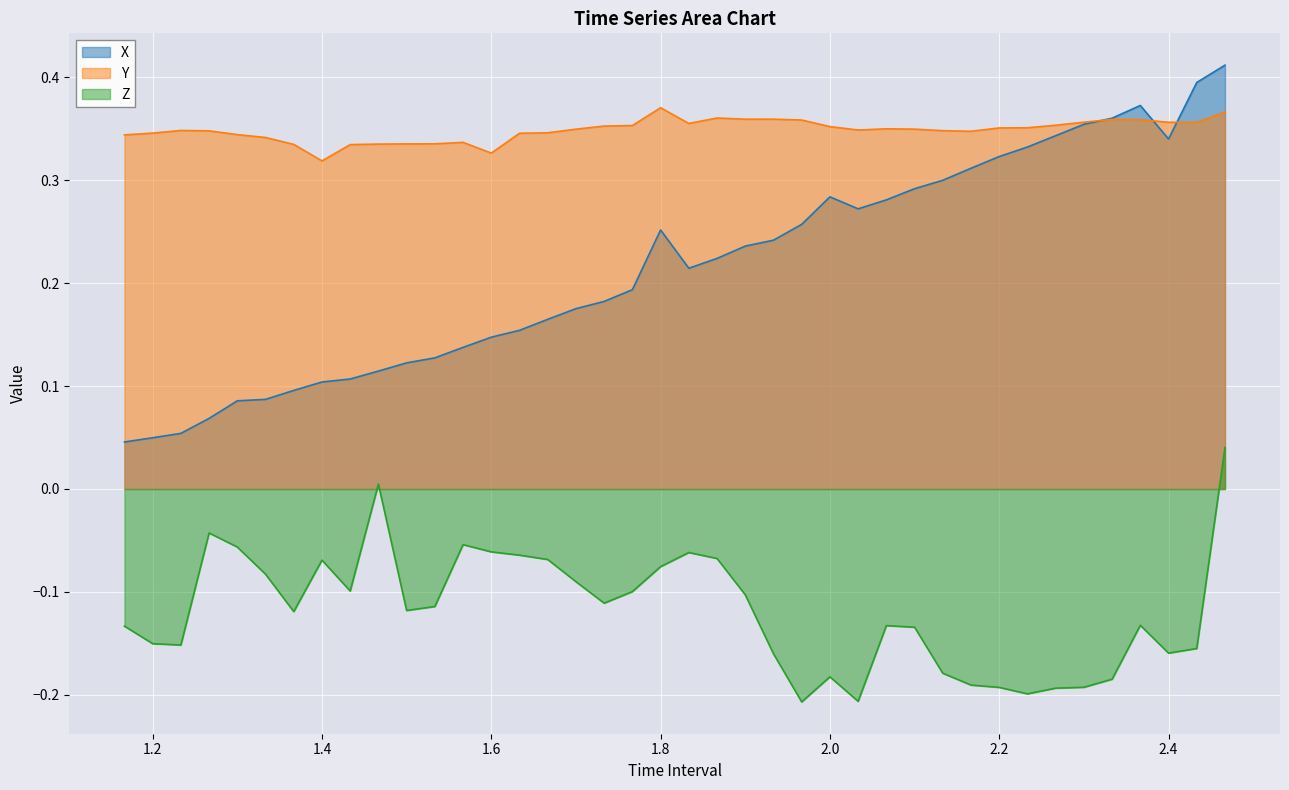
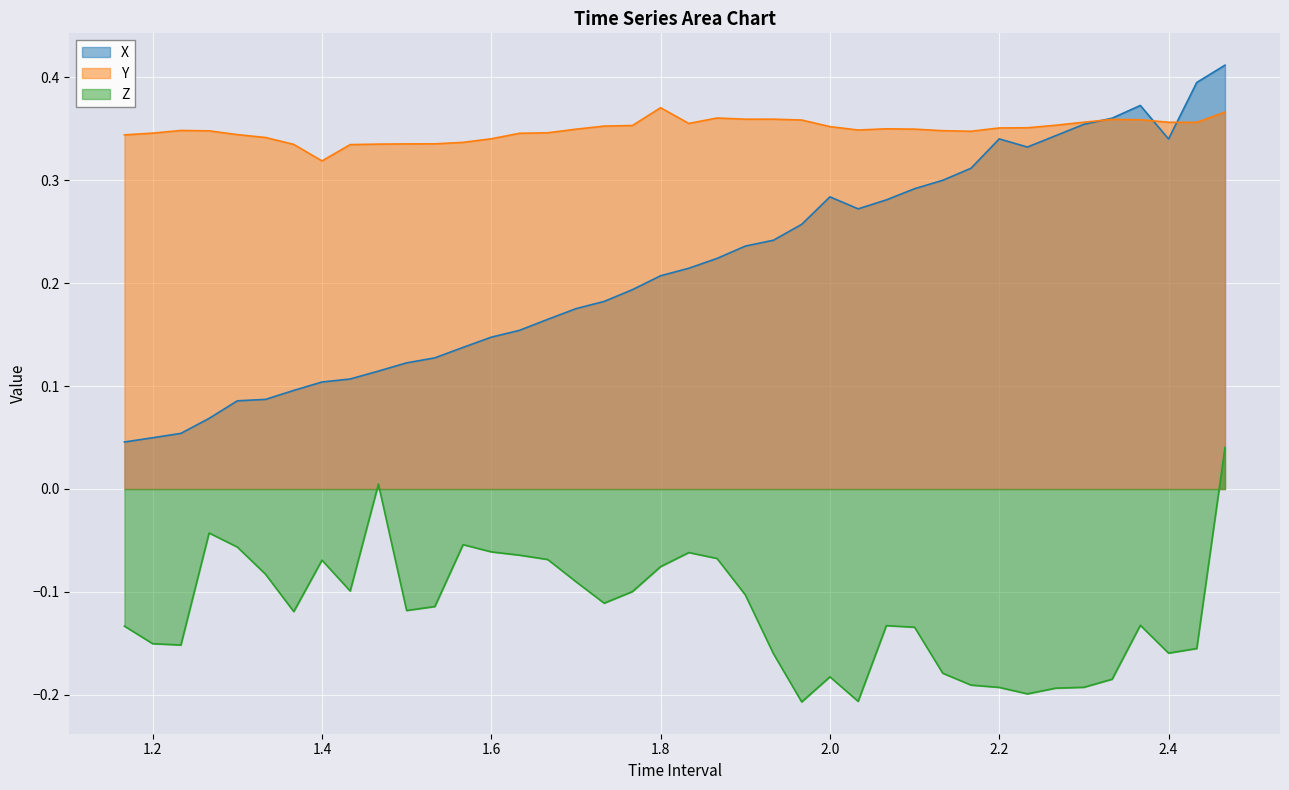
  {
    "X": {
      "1.2": 0.050,
      "1.4": 0.104,
      "1.6": 0.148,
-     "1.8": 0.252,
+     "1.8": 0.207,
      "2.0": 0.284,
-     "2.2": 0.323,
+     "2.2": 0.340,
      "2.4": 0.340
    },
    "Y": {
      "1.2": 0.346,
      "1.4": 0.319,
-     "1.6": 0.326,
+     "1.6": 0.340,
      "1.8": 0.371,
      "2.0": 0.352,
      "2.2": 0.351,
      "2.4": 0.356
    }
  }
